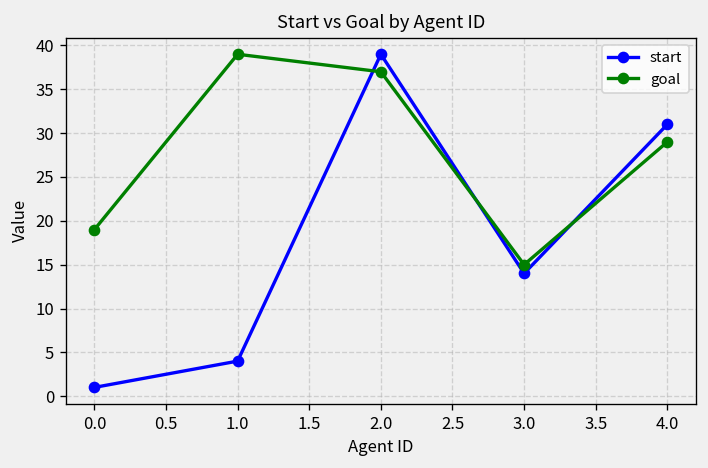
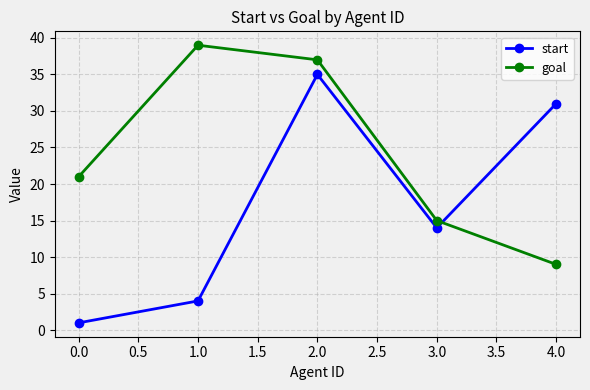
  {
    "start": {
      "0.0": 1,
      "1.0": 4,
-     "2.0": 39,
+     "2.0": 35,
      "3.0": 14,
      "4.0": 31
    },
    "goal": {
-     "0.0": 19,
+     "0.0": 21,
      "1.0": 39,
      "2.0": 37,
      "3.0": 15,
-     "4.0": 29
+     "4.0": 9
    }
  }
